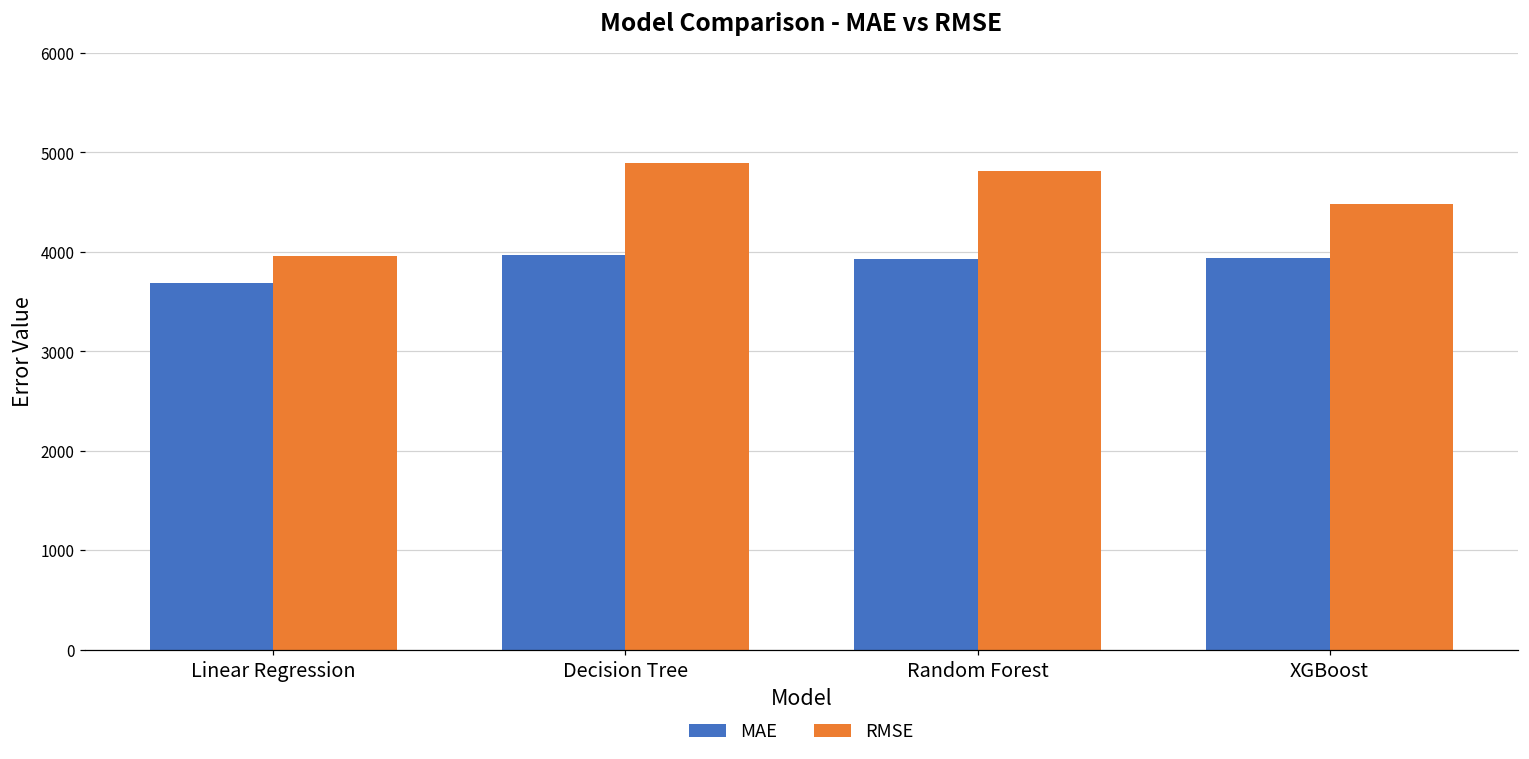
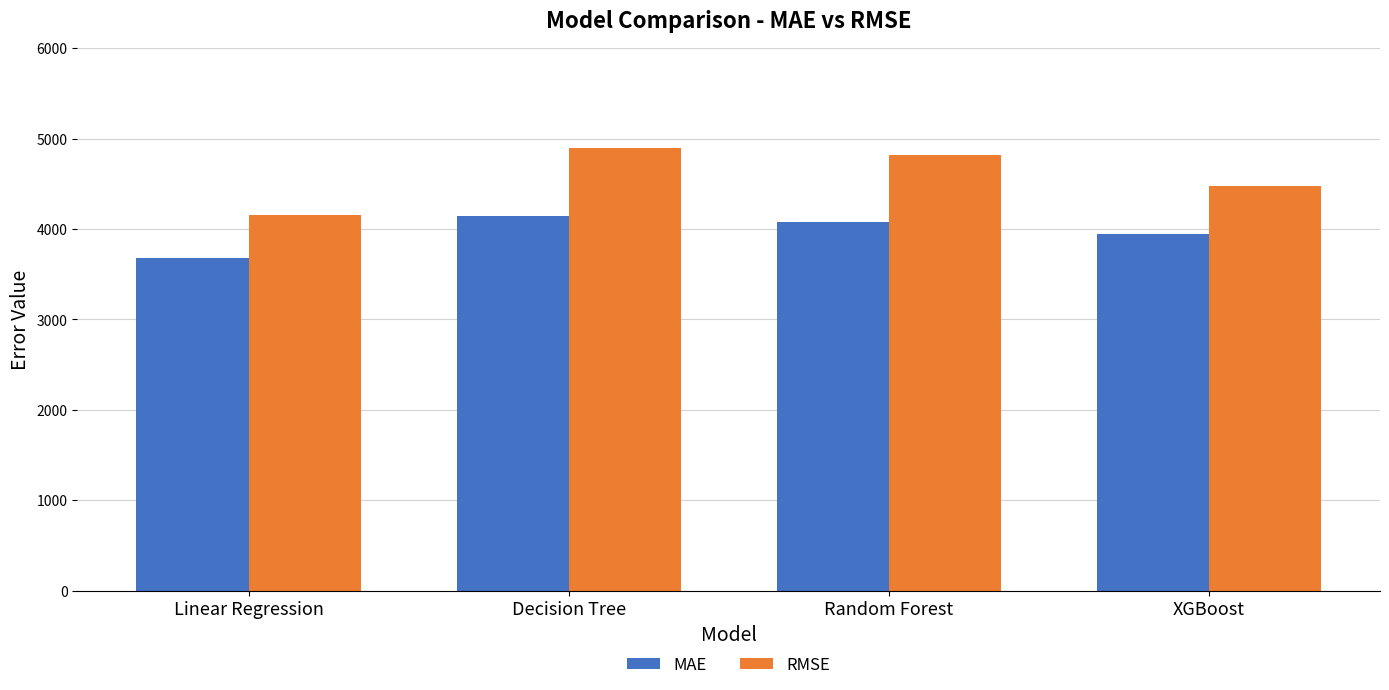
  {
    "MAE": {
      "Linear Regression": 3700,
-     "Decision Tree": 4000,
-     "Random Forest": 3900,
+     "Decision Tree": 4100,
+     "Random Forest": 4100,
      "XGBoost": 3900
    },
    "RMSE": {
-     "Linear Regression": 4000,
+     "Linear Regression": 4200,
      "Decision Tree": 4900,
      "Random Forest": 4800,
      "XGBoost": 4500
    }
  }
